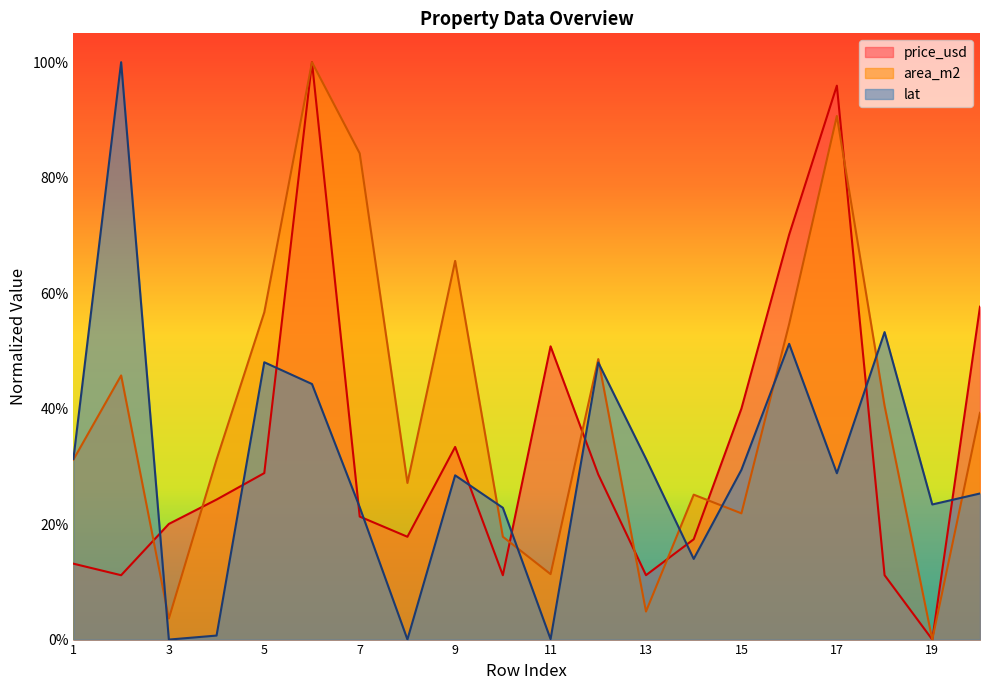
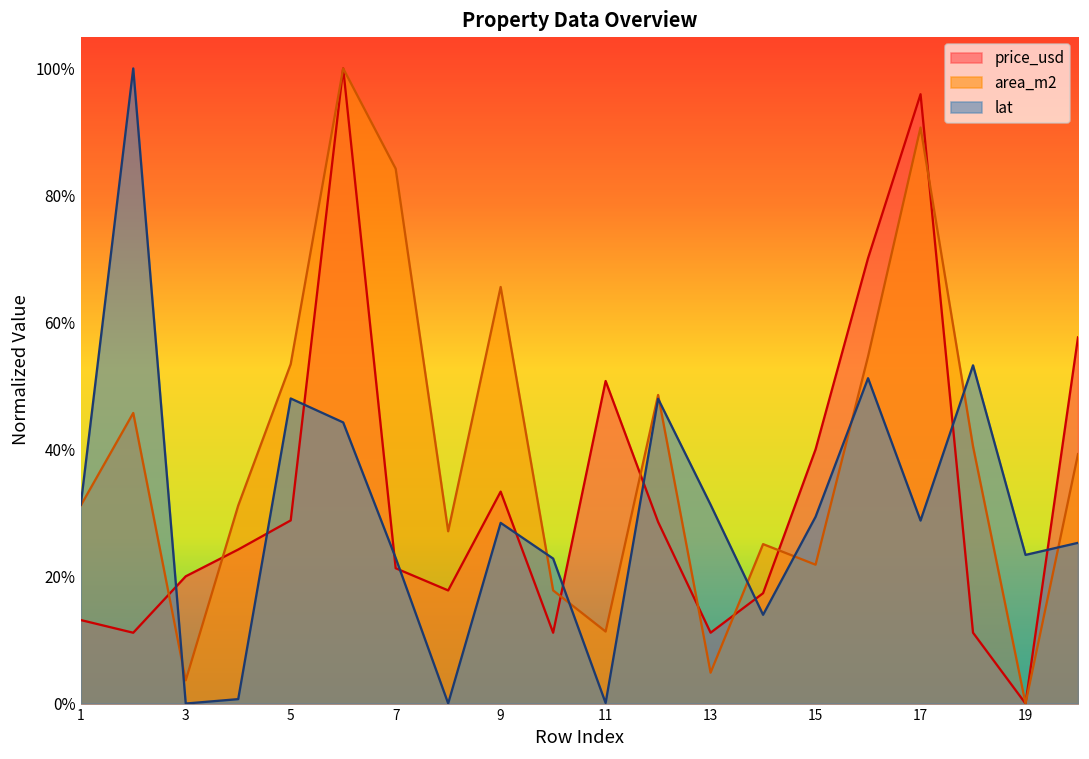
  {
    "price_usd": {
      "1": "13%",
      "3": "20%",
      "5": "29%",
      "7": "21%",
      "9": "33%",
      "11": "51%",
      "13": "11%",
      "15": "40%",
      "17": "96%"
    },
    "area_m2": {
      "3": "4%",
-     "5": "57%",
+     "5": "53%",
      "7": "84%",
      "9": "66%",
      "11": "11%",
      "13": "5%",
      "15": "22%",
      "17": "91%"
    },
    "lat": {
      "3": "0%",
      "5": "48%",
      "7": "23%",
      "9": "28%",
      "11": "0%",
      "13": "31%",
      "15": "29%",
      "17": "29%",
      "19": "23%"
    }
  }
